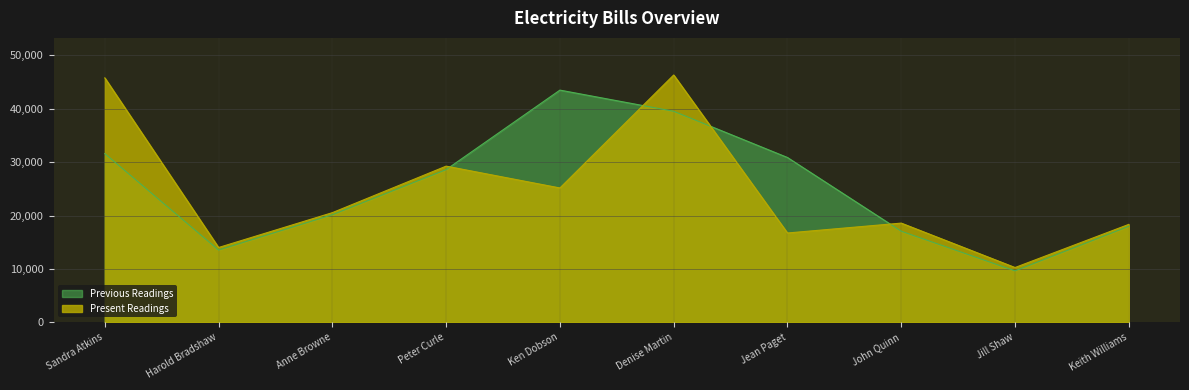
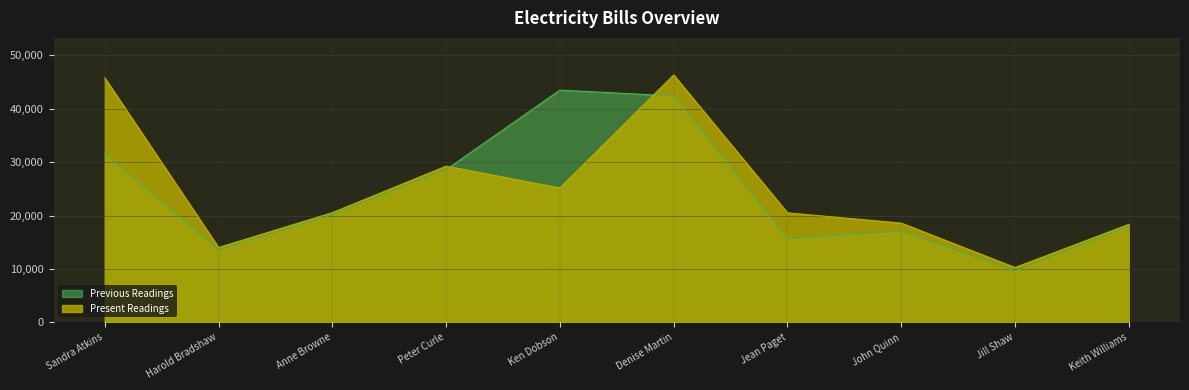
  {
    "Previous Readings": {
      "Sandra Atkins": "32,000",
      "Peter Curle": "29,000",
      "Ken Dobson": "43,000",
-     "Denise Martin": "40,000",
-     "Jean Paget": "31,000",
+     "Denise Martin": "42,000",
+     "Jean Paget": "16,000",
      "John Quinn": "17,000",
      "Jill Shaw": "10,000"
    },
    "Present Readings": {
      "Sandra Atkins": "46,000",
      "Peter Curle": "29,000",
      "Ken Dobson": "25,000",
      "Denise Martin": "46,000",
-     "Jean Paget": "17,000",
+     "Jean Paget": "21,000",
      "John Quinn": "19,000",
      "Jill Shaw": "10,000"
    }
  }
